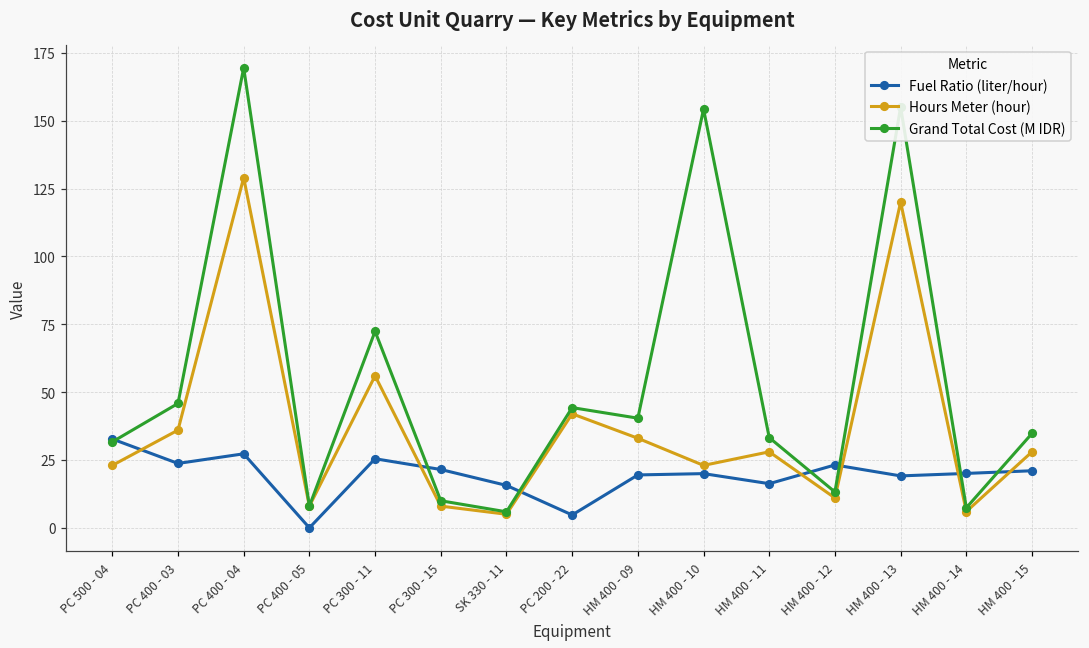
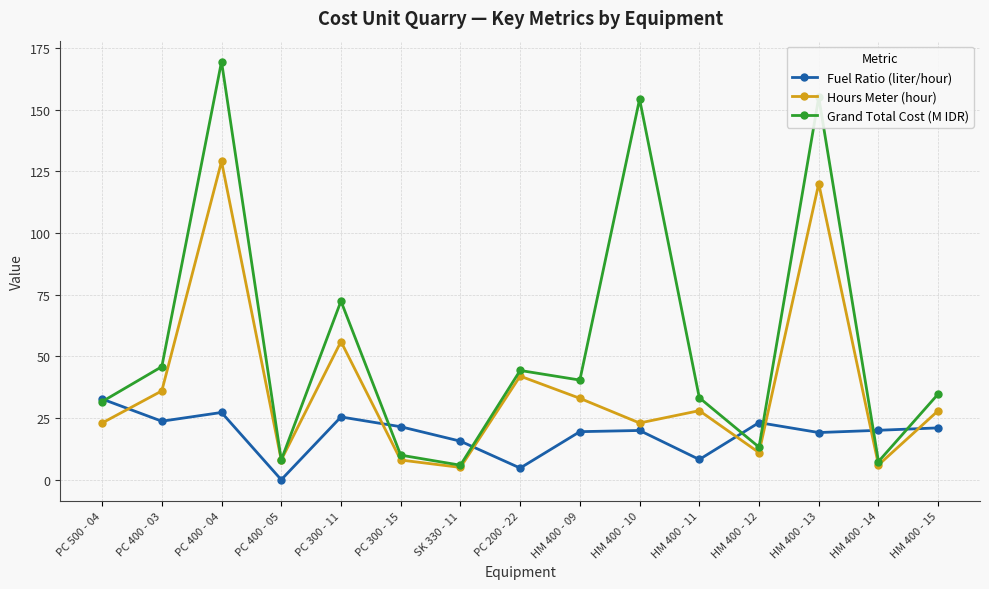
  {
    "Fuel Ratio (liter/hour)": {
      "PC 500 - 04": 33,
      "PC 400 - 03": 24,
      "PC 400 - 04": 27,
      "PC 400 - 05": 0,
      "PC 300 - 11": 25,
      "PC 300 - 15": 21,
      "SK 330 - 11": 16,
      "PC 200 - 22": 5,
      "HM 400 - 09": 19,
      "HM 400 - 10": 20,
-     "HM 400 - 11": 16,
+     "HM 400 - 11": 8,
      "HM 400 - 12": 23,
      "HM 400 - 13": 19,
      "HM 400 - 14": 20,
      "HM 400 - 15": 21
    },
    "Hours Meter (hour)": {
      "PC 500 - 04": 23,
      "PC 400 - 03": 36,
      "PC 400 - 04": 129,
      "PC 300 - 11": 56,
      "PC 300 - 15": 8,
      "PC 200 - 22": 42,
      "HM 400 - 09": 33,
      "HM 400 - 10": 23,
      "HM 400 - 11": 28,
      "HM 400 - 12": 11,
      "HM 400 - 13": 120,
      "HM 400 - 14": 6,
      "HM 400 - 15": 28
    },
    "Grand Total Cost (M IDR)": {
      "PC 500 - 04": 32,
      "PC 400 - 03": 46,
      "PC 400 - 04": 169,
      "PC 300 - 11": 72,
      "PC 300 - 15": 10,
      "PC 200 - 22": 44,
      "HM 400 - 09": 40,
      "HM 400 - 10": 154,
      "HM 400 - 11": 33,
      "HM 400 - 12": 13,
      "HM 400 - 14": 7,
      "HM 400 - 15": 35
    }
  }
